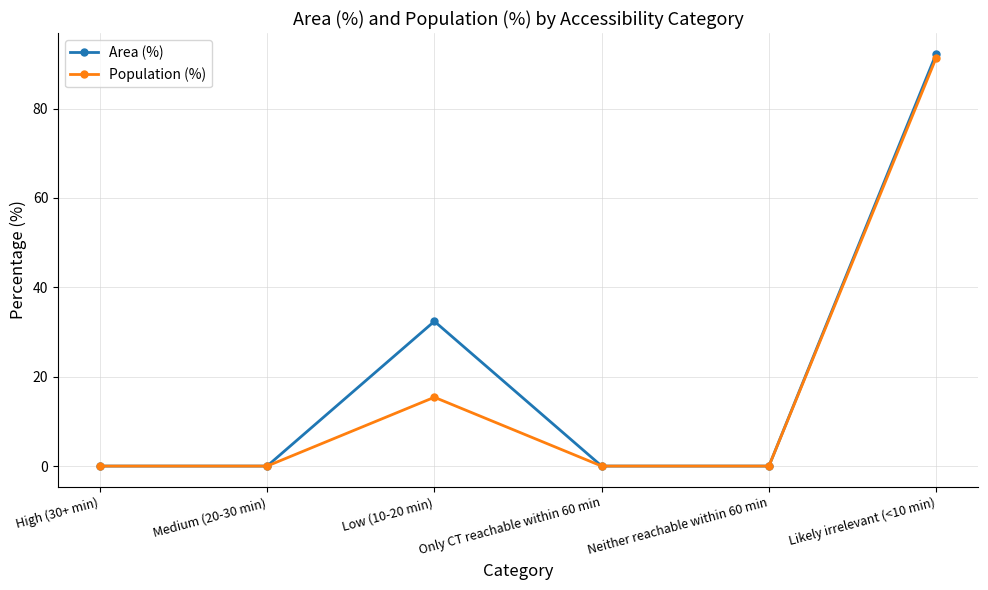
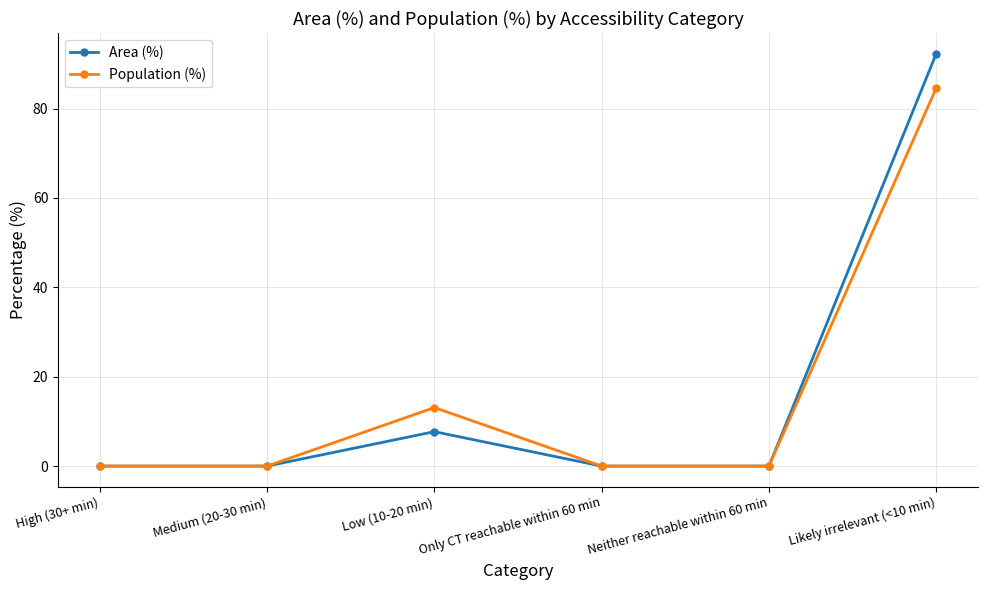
  {
    "Area (%)": {
-     "Low (10-20 min)": 32,
+     "Low (10-20 min)": 8,
      "Likely irrelevant (<10 min)": 92
    },
    "Population (%)": {
-     "Low (10-20 min)": 15,
-     "Likely irrelevant (<10 min)": 91
+     "Low (10-20 min)": 13,
+     "Likely irrelevant (<10 min)": 85
    }
  }
